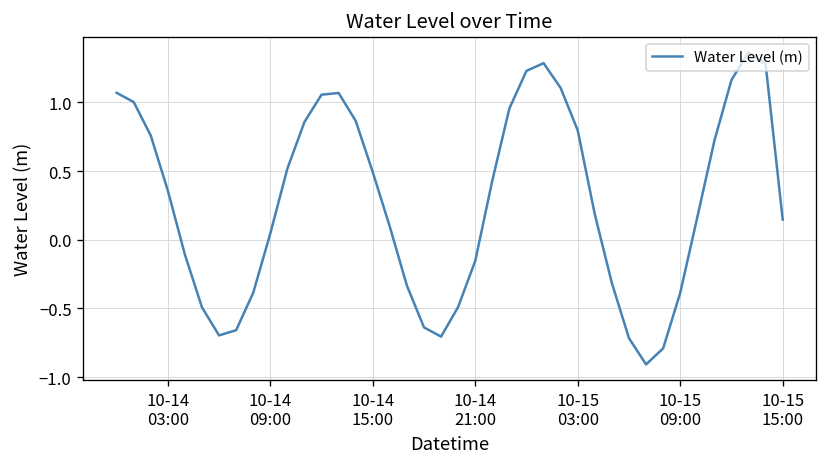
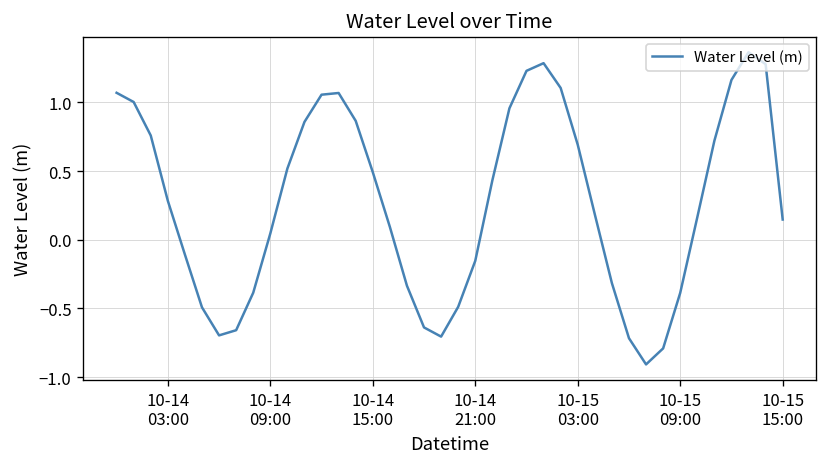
  {
-   "10-14 03:00": 0.36,
+   "10-14 03:00": 0.28,
    "10-14 09:00": 0.05,
    "10-14 15:00": 0.49,
    "10-14 21:00": -0.15,
-   "10-15 03:00": 0.80,
+   "10-15 03:00": 0.69,
    "10-15 09:00": -0.39,
    "10-15 15:00": 0.15
  }
